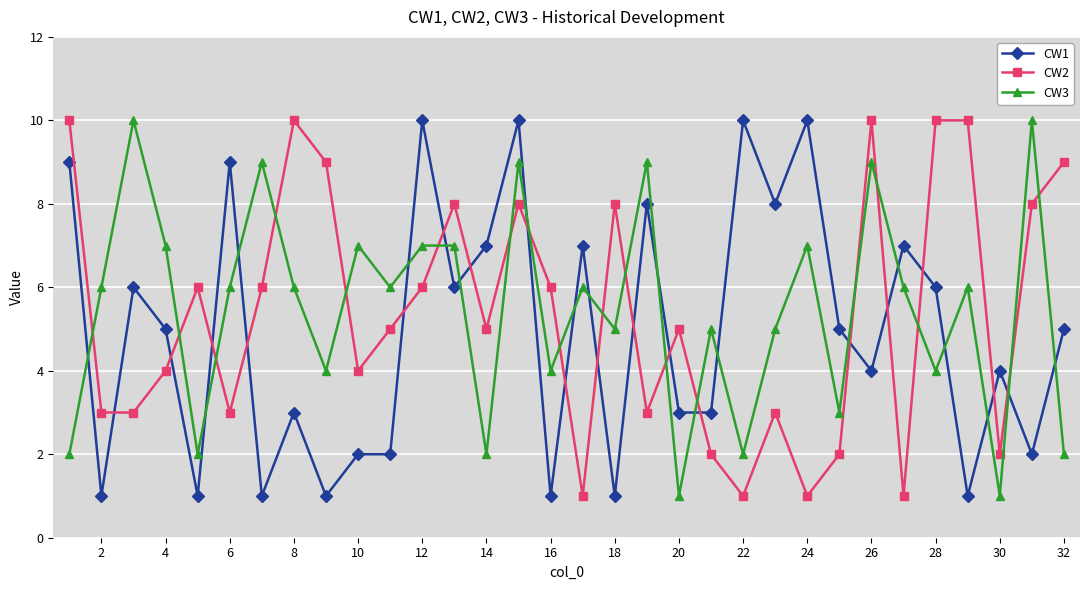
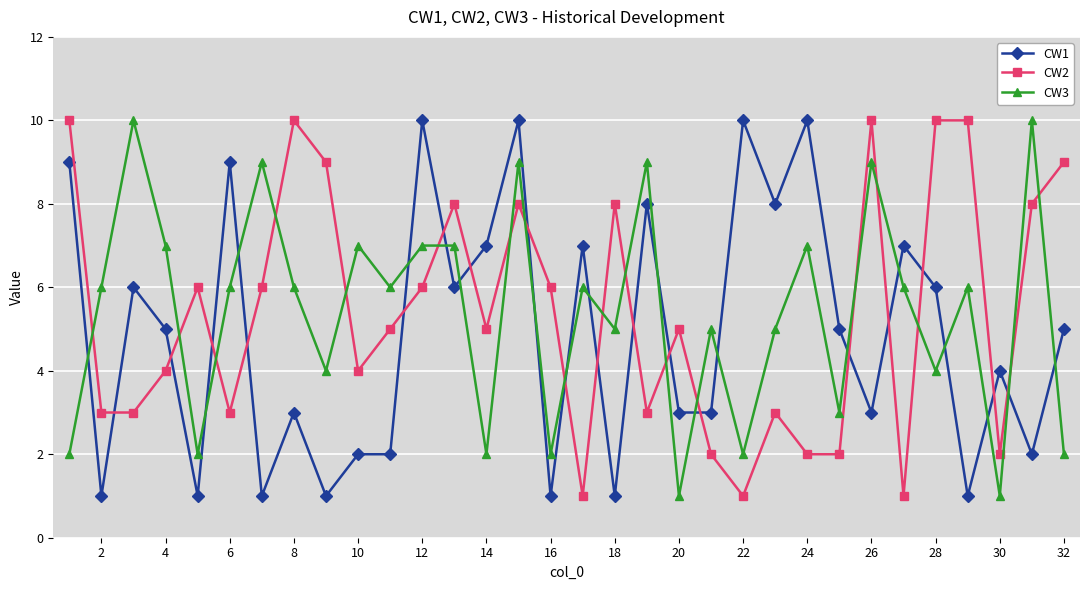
  {
    "CW1": {
      "2": 1,
      "4": 5,
      "6": 9,
      "8": 3,
      "10": 2,
      "12": 10,
      "14": 7,
      "16": 1,
      "18": 1,
      "20": 3,
      "22": 10,
      "24": 10,
-     "26": 4,
+     "26": 3,
      "28": 6,
      "30": 4,
      "32": 5
    },
    "CW2": {
      "2": 3,
      "4": 4,
      "6": 3,
      "8": 10,
      "10": 4,
      "12": 6,
      "14": 5,
      "16": 6,
      "18": 8,
      "20": 5,
      "22": 1,
-     "24": 1,
+     "24": 2,
      "26": 10,
      "28": 10,
      "30": 2,
      "32": 9
    },
    "CW3": {
      "2": 6,
      "4": 7,
      "6": 6,
      "8": 6,
      "10": 7,
      "12": 7,
      "14": 2,
-     "16": 4,
+     "16": 2,
      "18": 5,
      "20": 1,
      "22": 2,
      "24": 7,
      "26": 9,
      "28": 4,
      "30": 1,
      "32": 2
    }
  }
